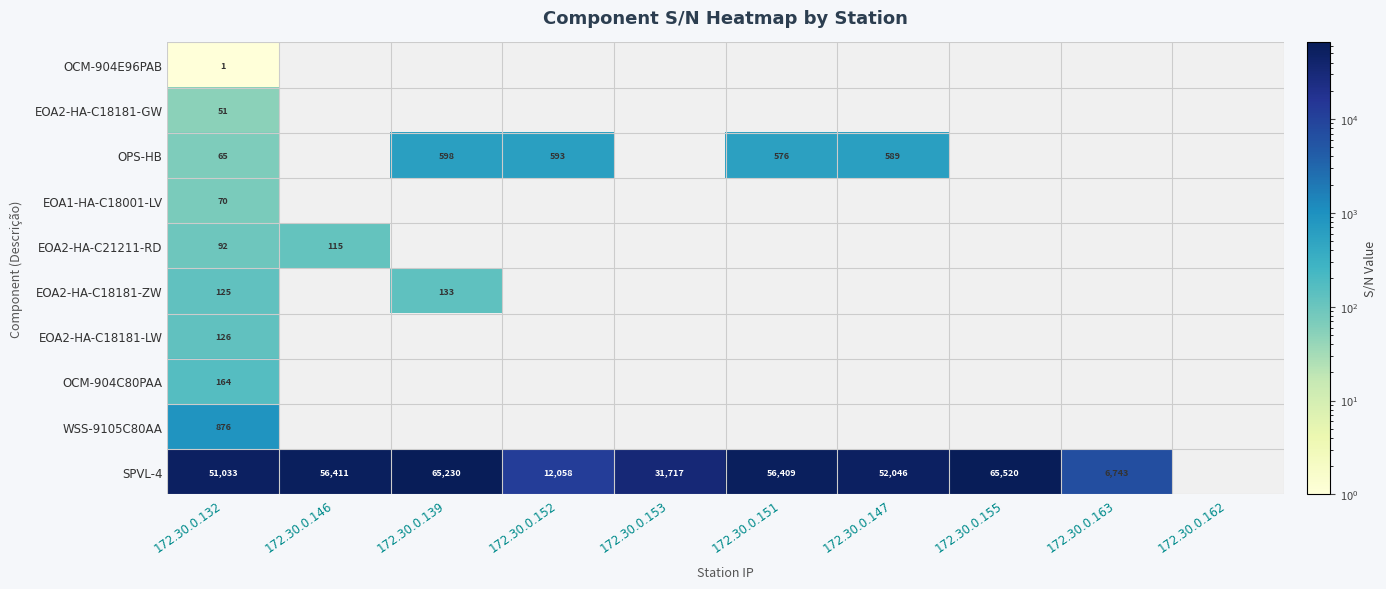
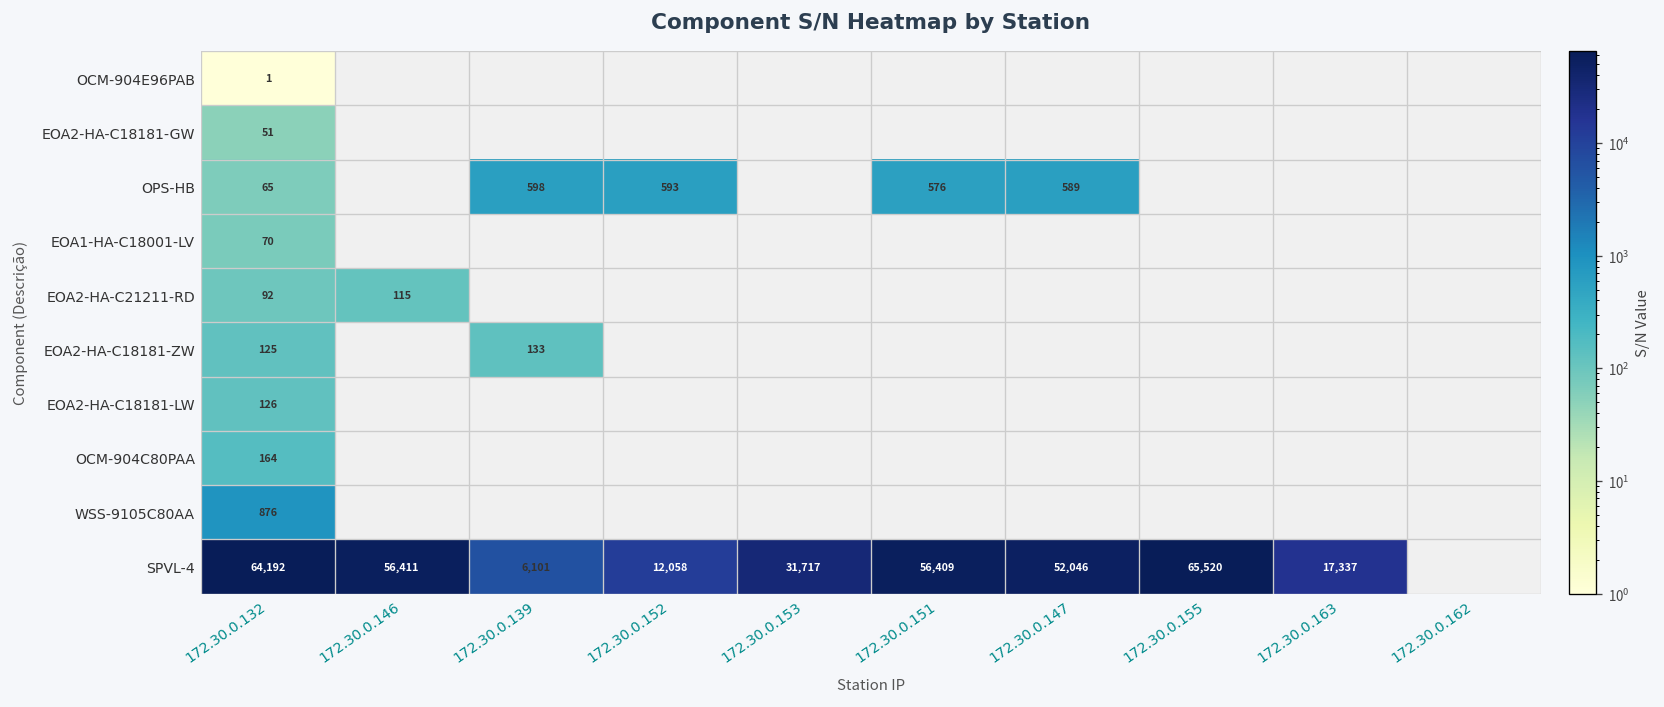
  {
    "OCM-904E96PAB": {
      "172.30.0.132": "1"
    },
    "EOA2-HA-C18181-GW": {
      "172.30.0.132": "51"
    },
    "OPS-HB": {
      "172.30.0.132": "65",
      "172.30.0.139": "598",
      "172.30.0.152": "593",
      "172.30.0.151": "576",
      "172.30.0.147": "589"
    },
    "EOA1-HA-C18001-LV": {
      "172.30.0.132": "70"
    },
    "EOA2-HA-C21211-RD": {
      "172.30.0.132": "92",
      "172.30.0.146": "115"
    },
    "EOA2-HA-C18181-ZW": {
      "172.30.0.132": "125",
      "172.30.0.139": "133"
    },
    "EOA2-HA-C18181-LW": {
      "172.30.0.132": "126"
    },
    "OCM-904C80PAA": {
      "172.30.0.132": "164"
    },
    "WSS-9105C80AA": {
      "172.30.0.132": "876"
    },
    "SPVL-4": {
-     "172.30.0.132": "51,033",
+     "172.30.0.132": "64,192",
      "172.30.0.146": "56,411",
-     "172.30.0.139": "65,230",
+     "172.30.0.139": "6,101",
      "172.30.0.152": "12,058",
      "172.30.0.153": "31,717",
      "172.30.0.151": "56,409",
      "172.30.0.147": "52,046",
      "172.30.0.155": "65,520",
-     "172.30.0.163": "6,743"
+     "172.30.0.163": "17,337"
    }
  }
